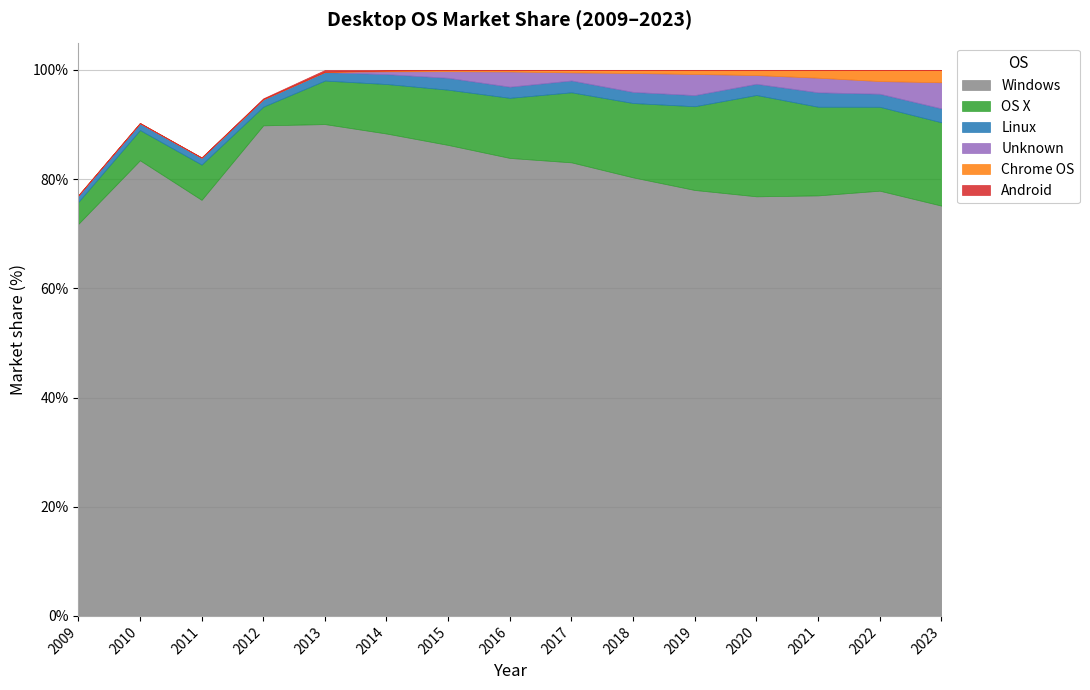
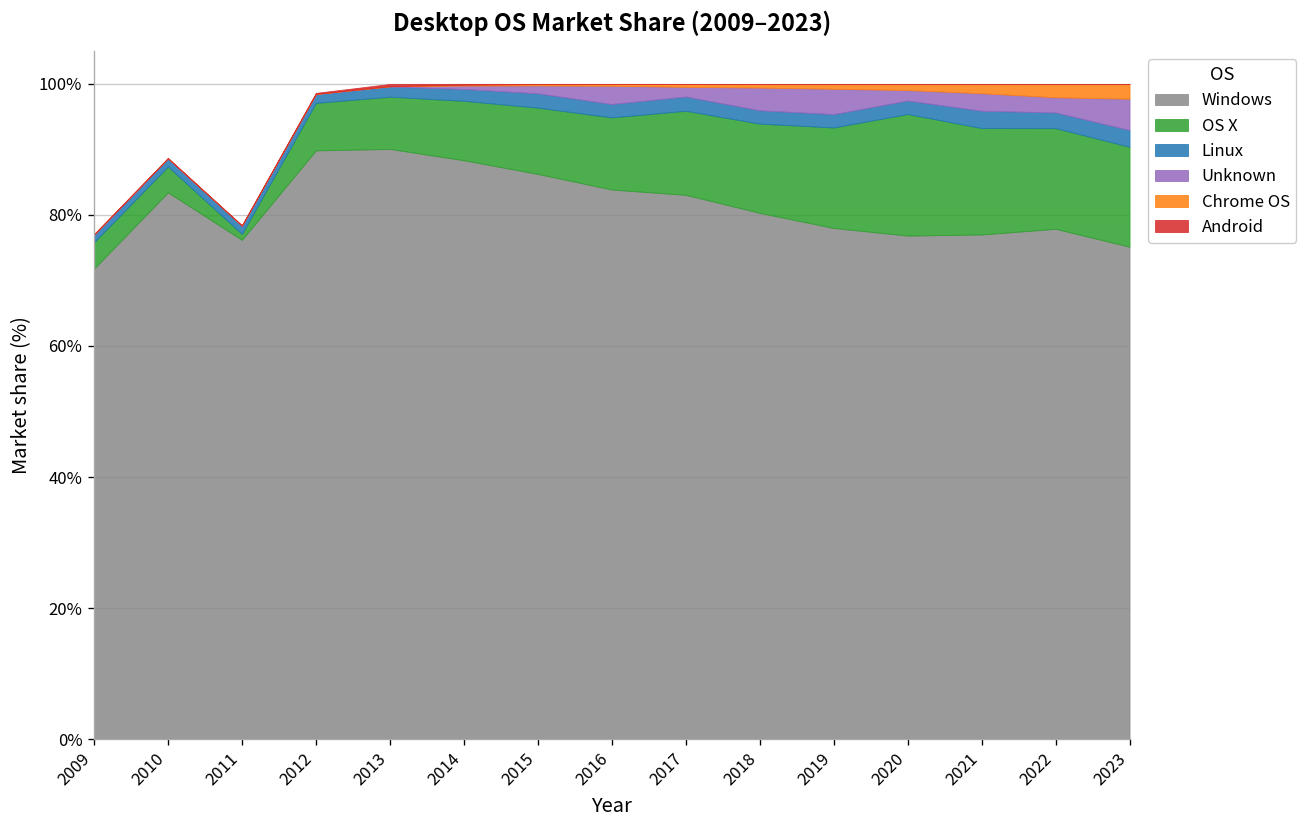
  {
    "Windows": {
      "2009": "72%",
      "2010": "83%",
      "2011": "76%",
      "2012": "90%",
      "2013": "90%",
      "2014": "88%",
      "2015": "86%",
      "2016": "84%",
      "2017": "83%",
      "2018": "80%",
      "2019": "78%",
      "2020": "77%",
      "2021": "77%",
      "2022": "78%",
      "2023": "75%"
    },
    "OS X": {
      "2009": "4%",
-     "2010": "6%",
-     "2011": "6%",
-     "2012": "3%",
+     "2010": "4%",
+     "2011": "1%",
+     "2012": "7%",
      "2013": "8%",
      "2014": "9%",
      "2015": "10%",
      "2016": "11%",
      "2017": "13%",
      "2018": "14%",
      "2019": "15%",
      "2020": "19%",
      "2021": "16%",
      "2022": "15%",
      "2023": "15%"
    },
    "Linux": {
      "2014": "2%",
      "2015": "2%",
      "2016": "2%",
      "2017": "2%",
      "2018": "2%",
      "2019": "2%",
      "2020": "2%",
      "2021": "3%",
      "2022": "2%",
      "2023": "3%"
    },
    "Unknown": {
      "2018": "3%",
      "2019": "4%",
      "2020": "2%",
      "2021": "3%",
      "2022": "2%",
      "2023": "5%"
    }
  }
